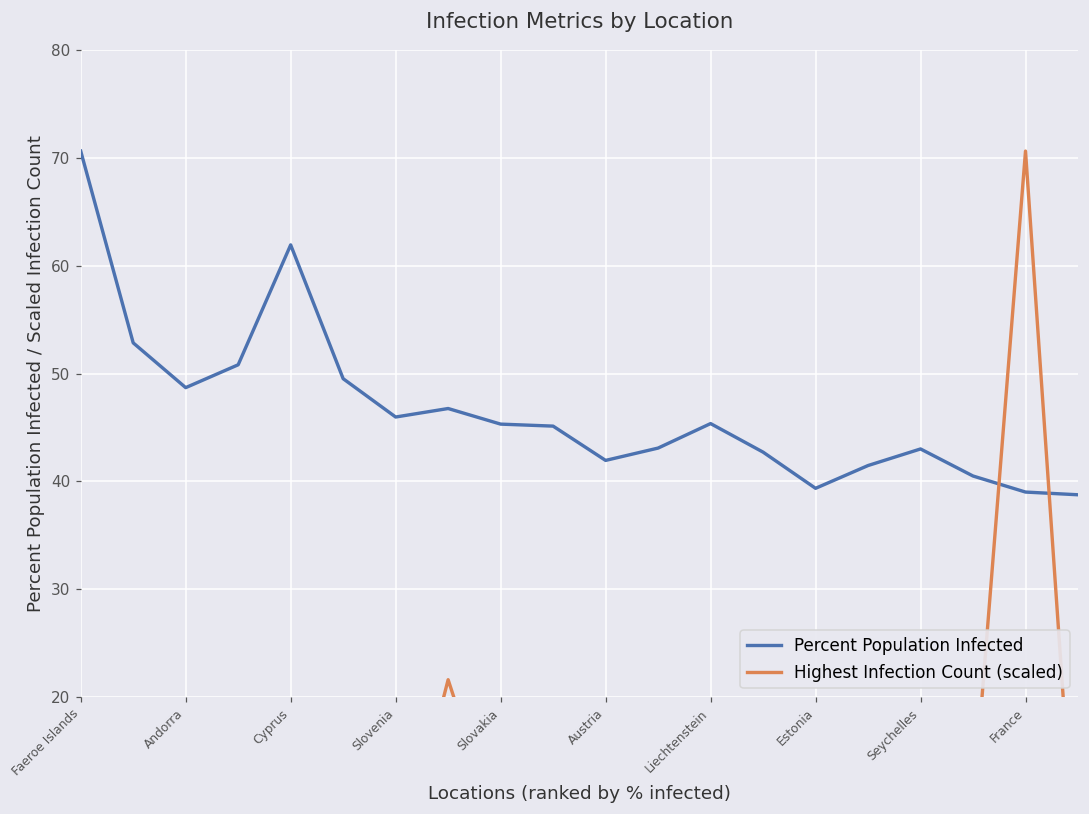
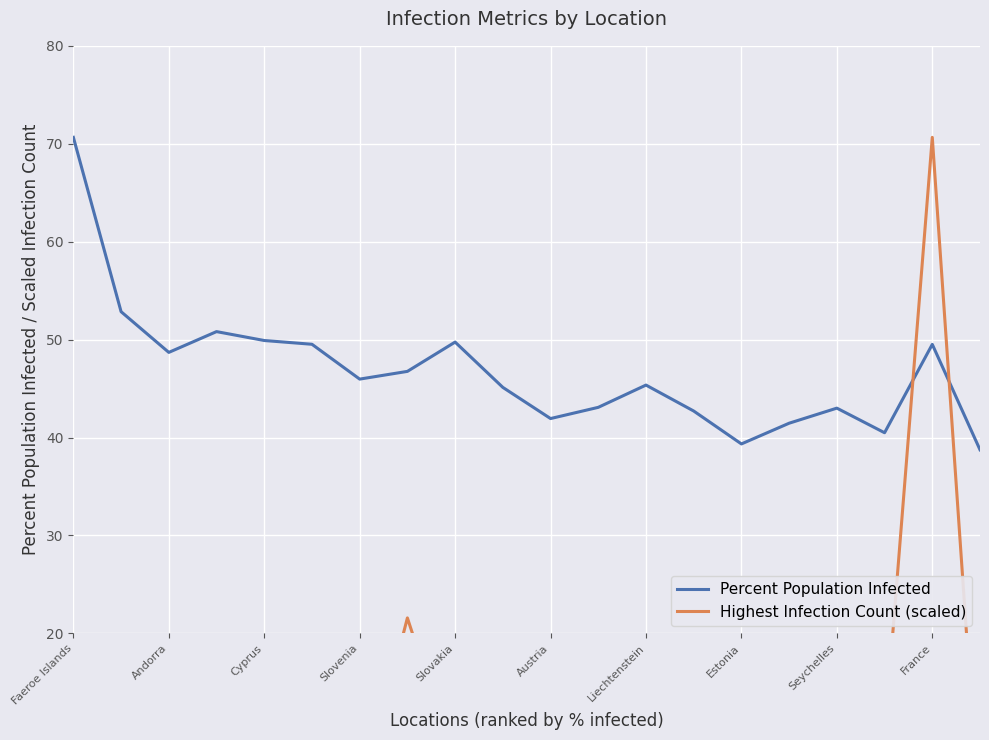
  {
    "Percent Population Infected": {
      "Faeroe Islands": 71,
      "Andorra": 49,
-     "Cyprus": 62,
+     "Cyprus": 50,
      "Slovenia": 46,
-     "Slovakia": 45,
+     "Slovakia": 50,
      "Austria": 42,
      "Liechtenstein": 45,
      "Estonia": 39,
      "Seychelles": 43,
-     "France": 39
+     "France": 50
    },
    "Highest Infection Count (scaled)": {
      "France": 71
    }
  }
